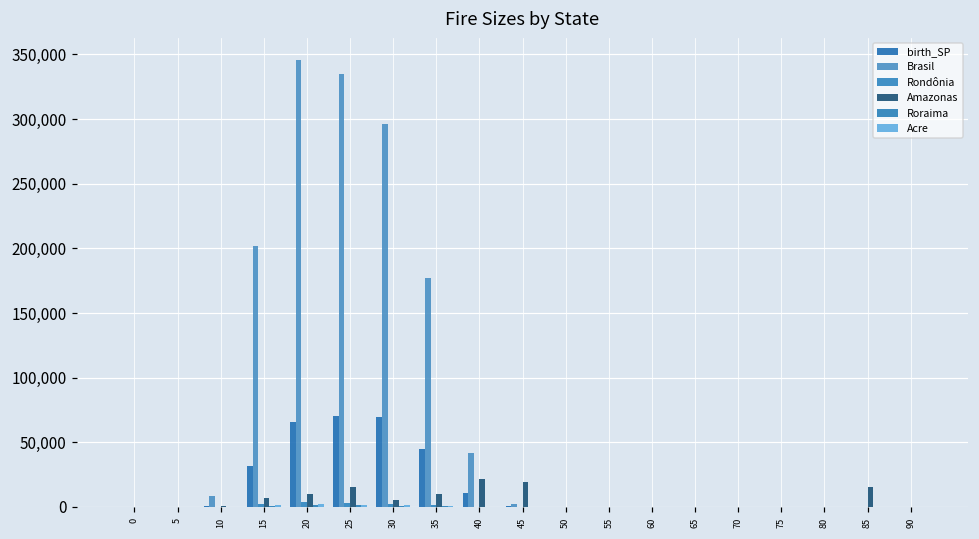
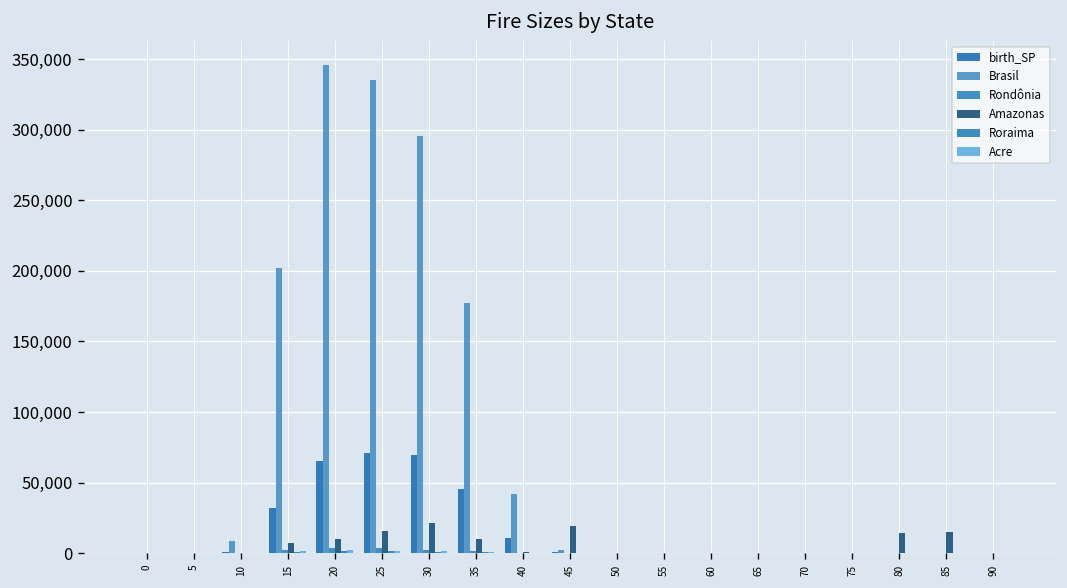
  {
    "Amazonas": {
      "0": "0",
      "5": "0",
      "15": "7,000",
      "20": "10,000",
      "25": "16,000",
-     "30": "6,000",
+     "30": "21,000",
      "35": "10,000",
-     "40": "22,000",
+     "40": "1,000",
      "45": "19,000",
      "55": "0",
      "60": "0",
      "65": "0",
      "70": "0",
      "75": "0",
-     "80": "0",
+     "80": "14,000",
      "85": "15,000",
      "90": "0"
    }
  }
